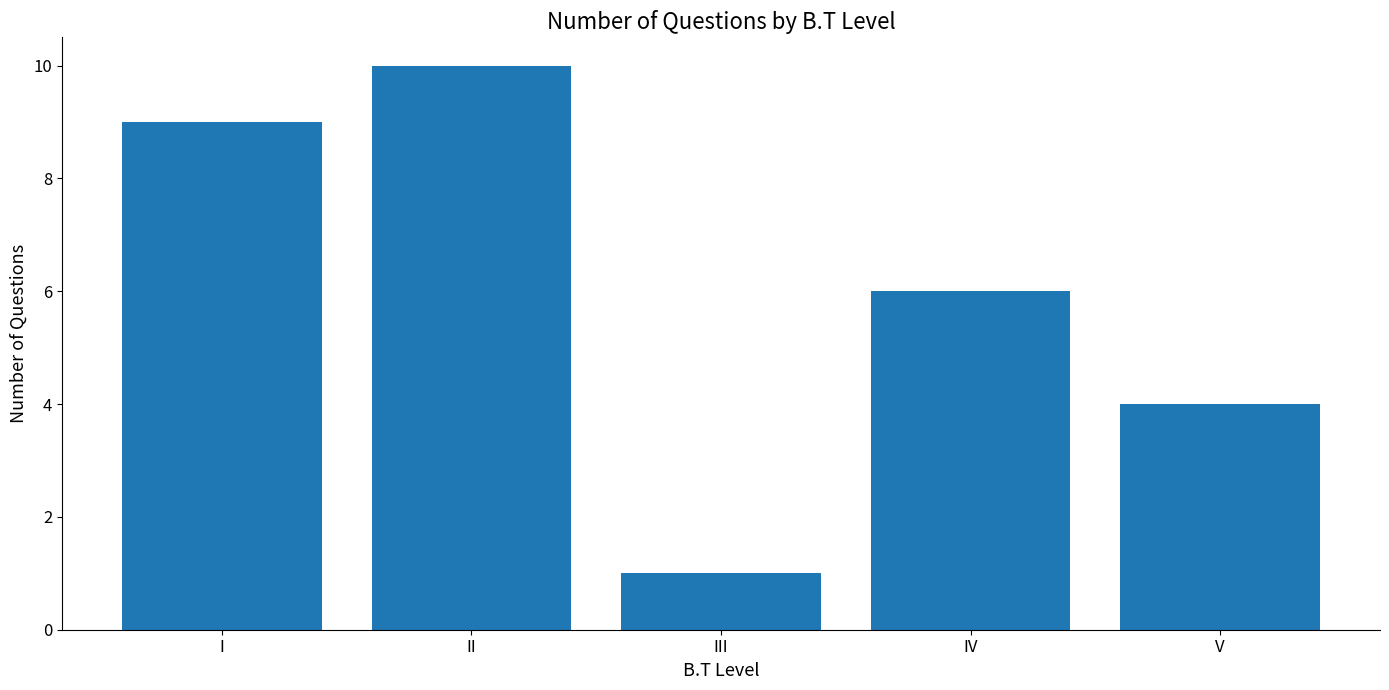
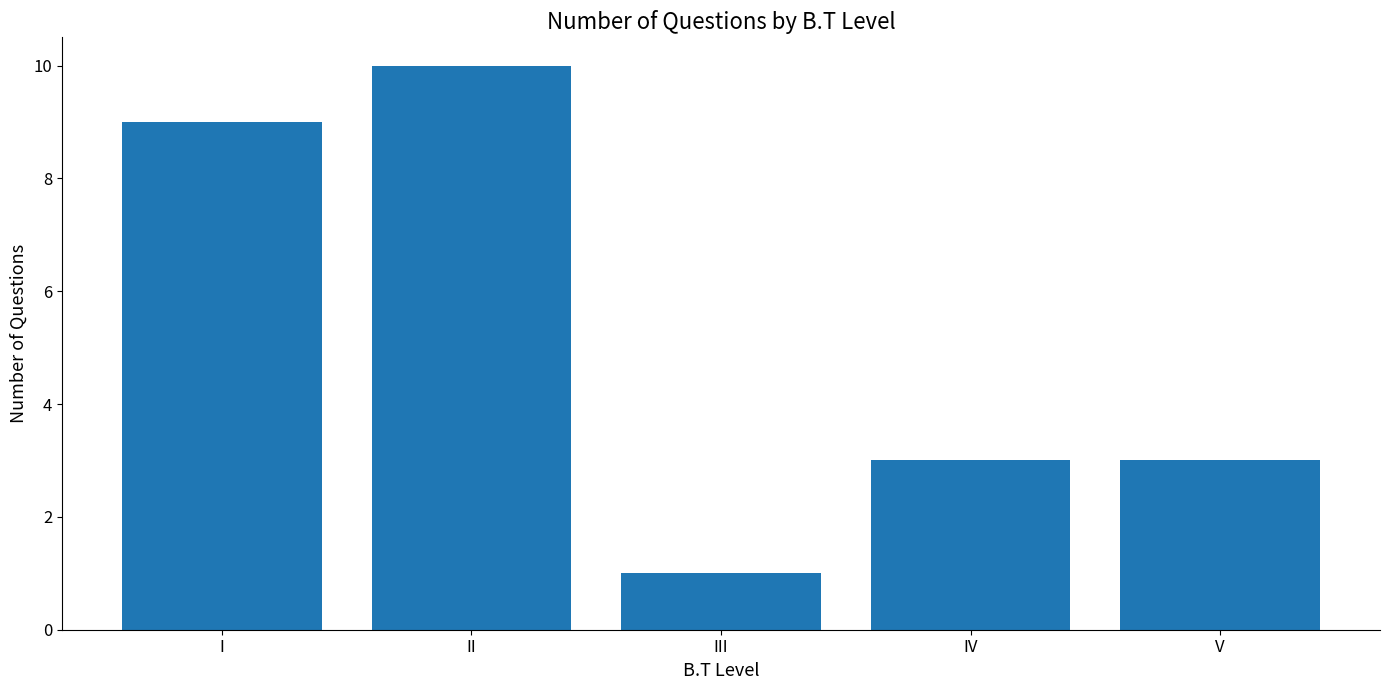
  {
    "I": 9,
    "II": 10,
    "III": 1,
-   "IV": 6,
-   "V": 4
+   "IV": 3,
+   "V": 3
  }
